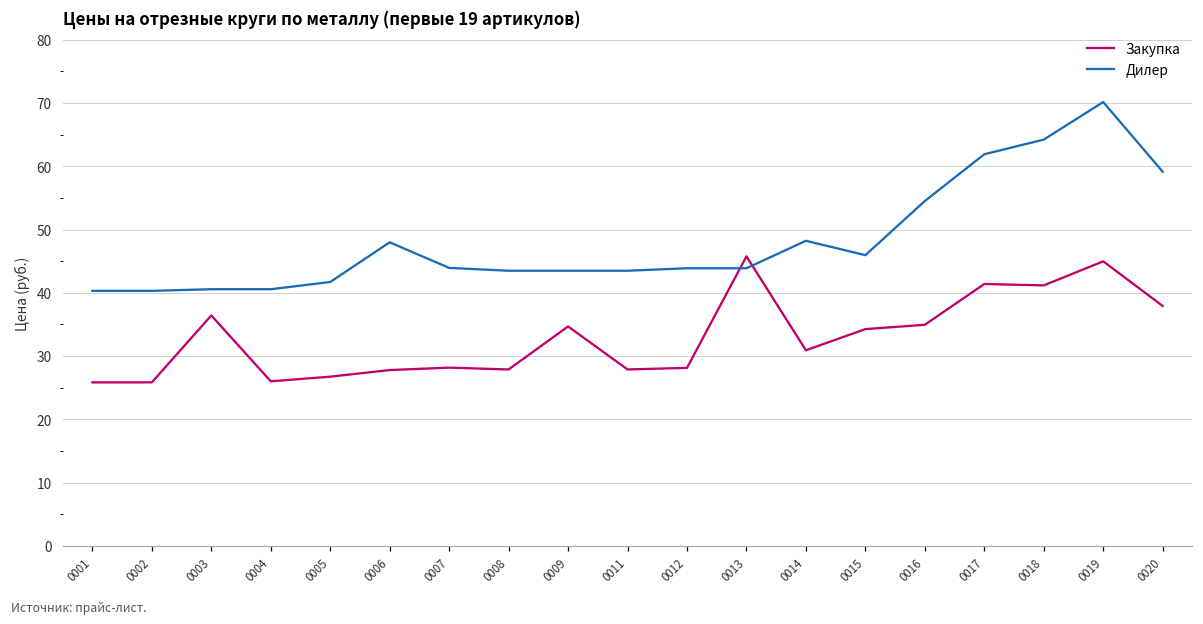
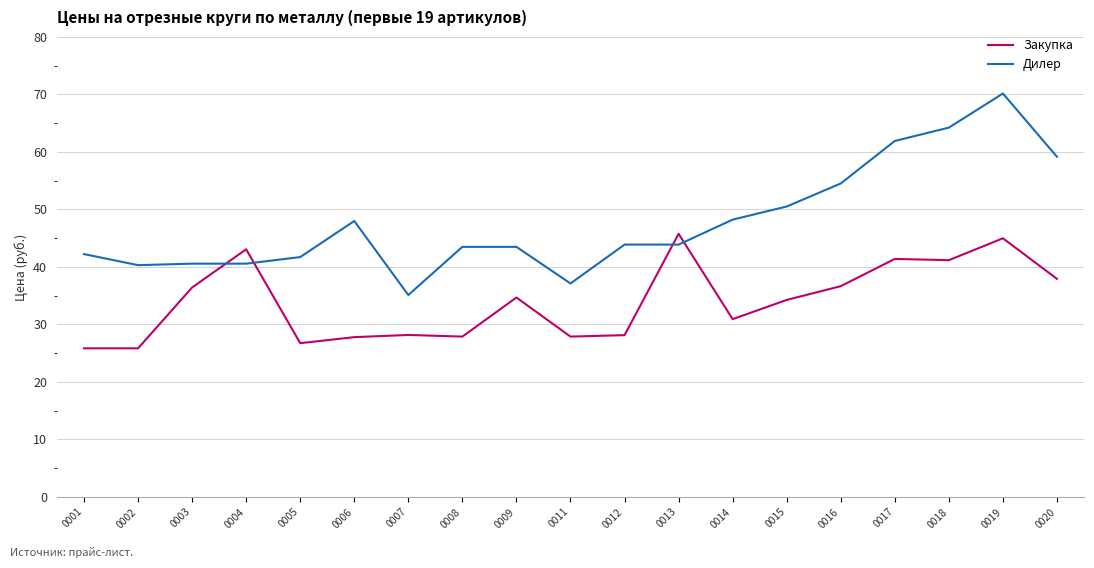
  {
    "Закупка": {
      "0001": 26,
      "0002": 26,
      "0003": 36,
-     "0004": 26,
+     "0004": 43,
      "0005": 27,
      "0006": 28,
      "0007": 28,
      "0008": 28,
      "0009": 35,
      "0011": 28,
      "0012": 28,
      "0013": 46,
      "0014": 31,
      "0015": 34,
-     "0016": 35,
+     "0016": 37,
      "0017": 41,
      "0018": 41,
      "0019": 45,
      "0020": 38
    },
    "Дилер": {
-     "0001": 40,
+     "0001": 42,
      "0002": 40,
      "0003": 41,
      "0004": 41,
      "0005": 42,
      "0006": 48,
-     "0007": 44,
+     "0007": 35,
      "0008": 43,
      "0009": 43,
-     "0011": 43,
+     "0011": 37,
      "0012": 44,
      "0013": 44,
      "0014": 48,
-     "0015": 46,
+     "0015": 51,
      "0016": 55,
      "0017": 62,
      "0018": 64,
      "0019": 70,
      "0020": 59
    }
  }
